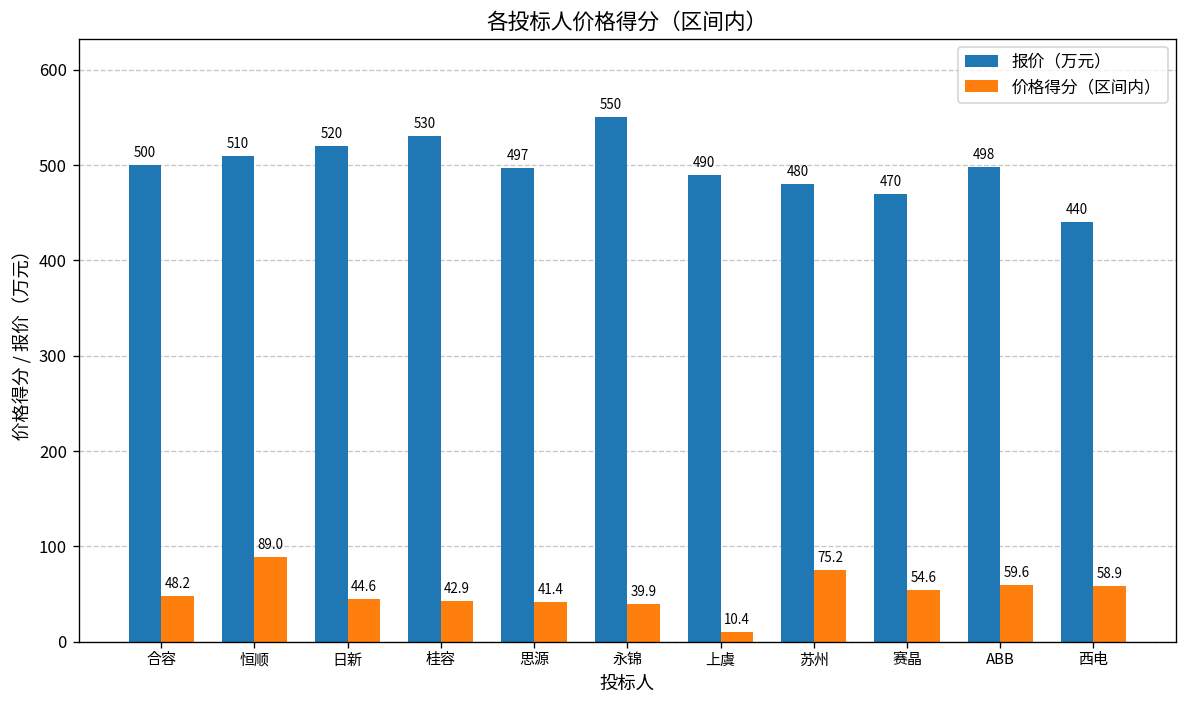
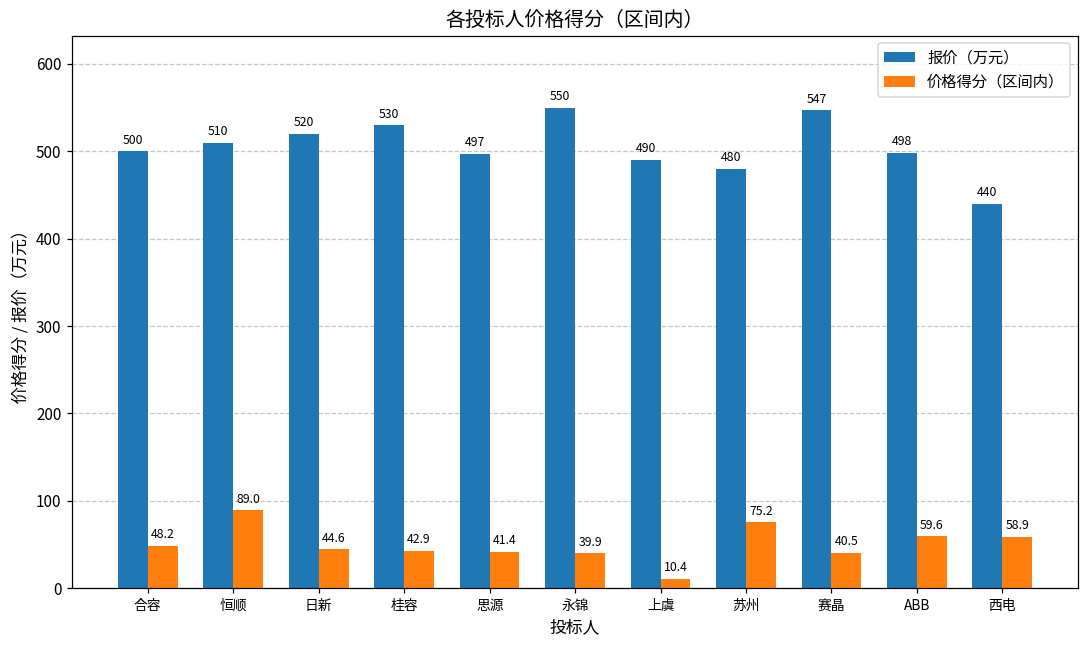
  {
    "报价（万元）": {
      "合容": 500,
      "恒顺": 510,
      "日新": 520,
      "桂容": 530,
      "思源": 497,
      "永锦": 550,
      "上虞": 490,
      "苏州": 480,
-     "赛晶": 470,
+     "赛晶": 547,
      "ABB": 498,
      "西电": 440
    },
    "价格得分（区间内）": {
      "合容": 48.2,
      "恒顺": 89.0,
      "日新": 44.6,
      "桂容": 42.9,
      "思源": 41.4,
      "永锦": 39.9,
      "上虞": 10.4,
      "苏州": 75.2,
-     "赛晶": 54.6,
+     "赛晶": 40.5,
      "ABB": 59.6,
      "西电": 58.9
    }
  }
